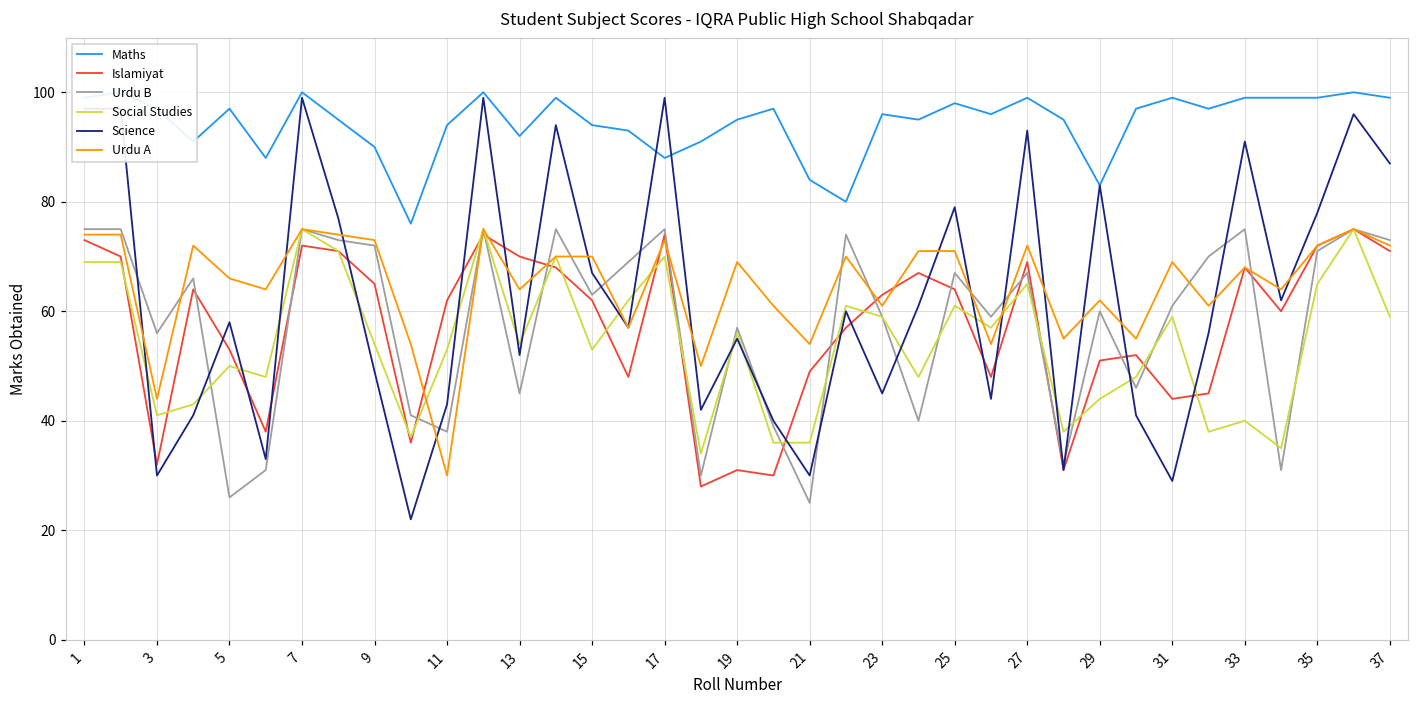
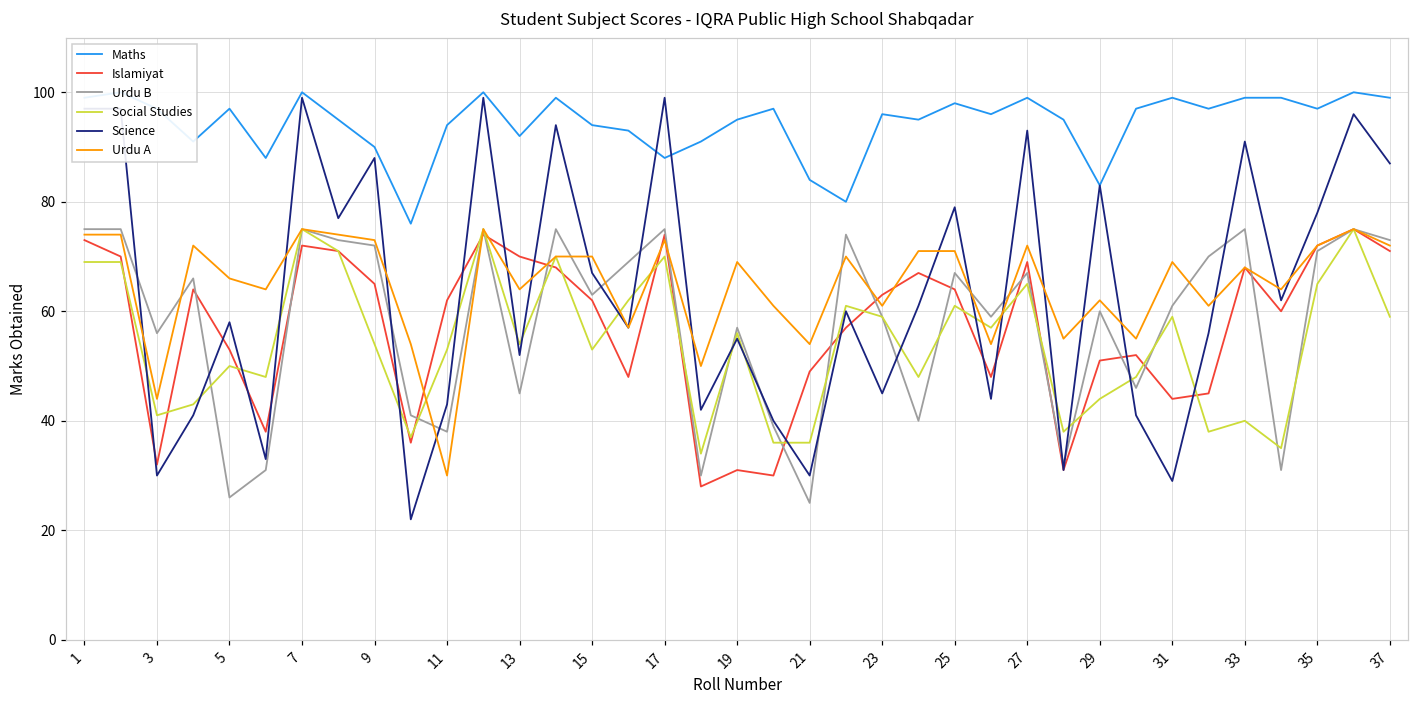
  {
    "Maths": {
      "5": 97,
      "7": 100,
      "9": 90,
      "11": 94,
      "13": 92,
      "15": 94,
      "17": 88,
      "19": 95,
      "21": 84,
      "23": 96,
      "25": 98,
      "27": 99,
      "31": 99,
      "33": 99,
-     "35": 99,
+     "35": 97,
      "37": 99
    },
    "Islamiyat": {
      "1": 73,
      "3": 32,
      "5": 53,
      "7": 72,
      "9": 65,
      "11": 62,
      "13": 70,
      "15": 62,
      "17": 74,
      "19": 31,
      "21": 49,
      "23": 63,
      "25": 64,
      "27": 69,
      "29": 51,
      "31": 44,
      "37": 71
    },
    "Urdu B": {
      "1": 75,
      "3": 56,
      "5": 26,
      "9": 72,
      "11": 38,
      "13": 45,
      "15": 63,
      "17": 75,
      "19": 57,
      "21": 25,
      "25": 67,
      "27": 67,
      "29": 60,
      "31": 61,
      "33": 75,
      "35": 71,
      "37": 73
    },
    "Social Studies": {
      "1": 69,
      "3": 41,
      "5": 50,
      "9": 54,
      "11": 53,
      "13": 54,
      "15": 53,
      "17": 70,
      "19": 56,
      "21": 36,
      "25": 61,
      "27": 65,
      "29": 44,
      "31": 59,
      "33": 40,
      "35": 65,
      "37": 59
    },
    "Science": {
      "3": 30,
      "5": 58,
      "7": 99,
-     "9": 49,
+     "9": 88,
      "11": 43,
      "13": 52,
      "15": 67,
      "17": 99,
      "19": 55,
      "21": 30,
      "23": 45,
      "25": 79,
      "27": 93,
      "31": 29,
      "33": 91,
      "35": 78,
      "37": 87
    },
    "Urdu A": {
      "1": 74,
      "3": 44,
      "5": 66,
      "9": 73,
      "11": 30,
      "13": 64,
      "15": 70,
      "17": 73,
      "19": 69,
      "21": 54,
      "23": 61,
      "25": 71,
      "27": 72,
      "29": 62,
      "31": 69,
      "37": 72
    }
  }
